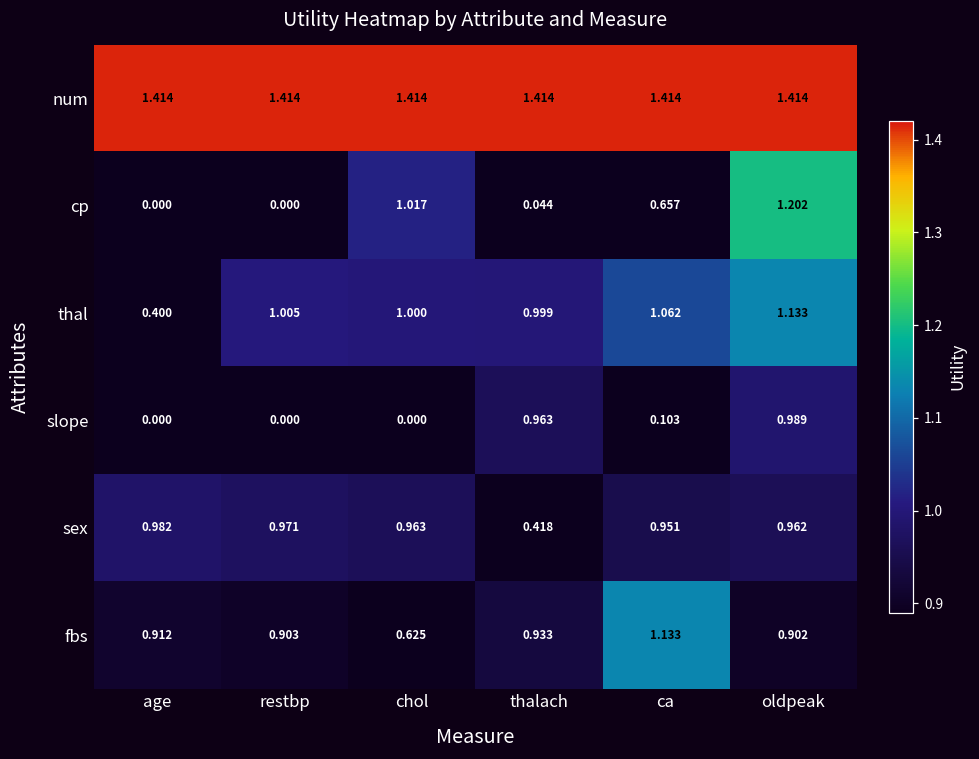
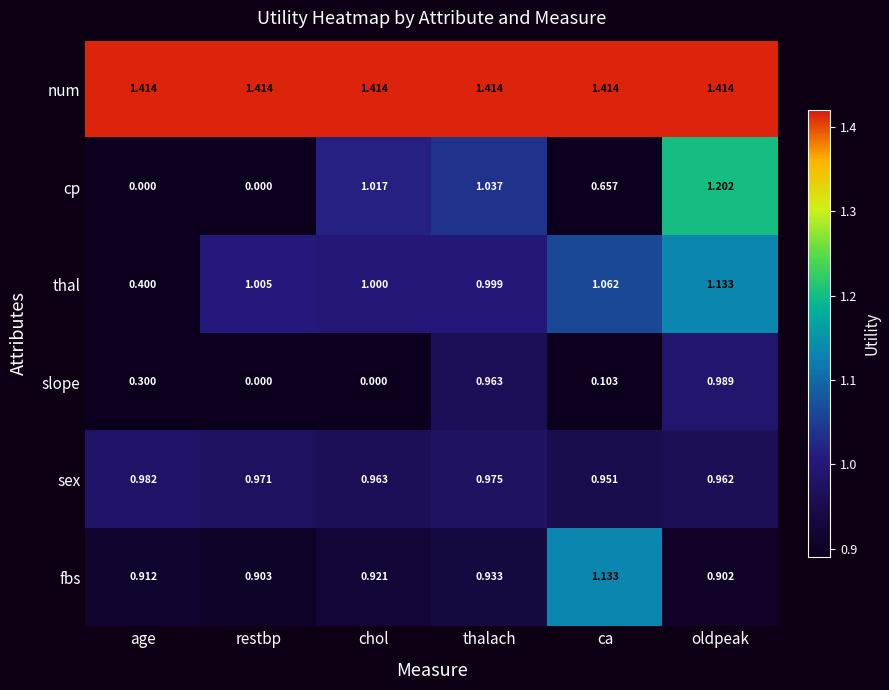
  {
    "num": {
      "age": 1.414,
      "restbp": 1.414,
      "chol": 1.414,
      "thalach": 1.414,
      "ca": 1.414,
      "oldpeak": 1.414
    },
    "cp": {
      "age": 0.000,
      "restbp": 0.000,
      "chol": 1.017,
-     "thalach": 0.044,
+     "thalach": 1.037,
      "ca": 0.657,
      "oldpeak": 1.202
    },
    "thal": {
      "age": 0.400,
      "restbp": 1.005,
      "chol": 1.000,
      "thalach": 0.999,
      "ca": 1.062,
      "oldpeak": 1.133
    },
    "slope": {
-     "age": 0.000,
+     "age": 0.300,
      "restbp": 0.000,
      "chol": 0.000,
      "thalach": 0.963,
      "ca": 0.103,
      "oldpeak": 0.989
    },
    "sex": {
      "age": 0.982,
      "restbp": 0.971,
      "chol": 0.963,
-     "thalach": 0.418,
+     "thalach": 0.975,
      "ca": 0.951,
      "oldpeak": 0.962
    },
    "fbs": {
      "age": 0.912,
      "restbp": 0.903,
-     "chol": 0.625,
+     "chol": 0.921,
      "thalach": 0.933,
      "ca": 1.133,
      "oldpeak": 0.902
    }
  }
